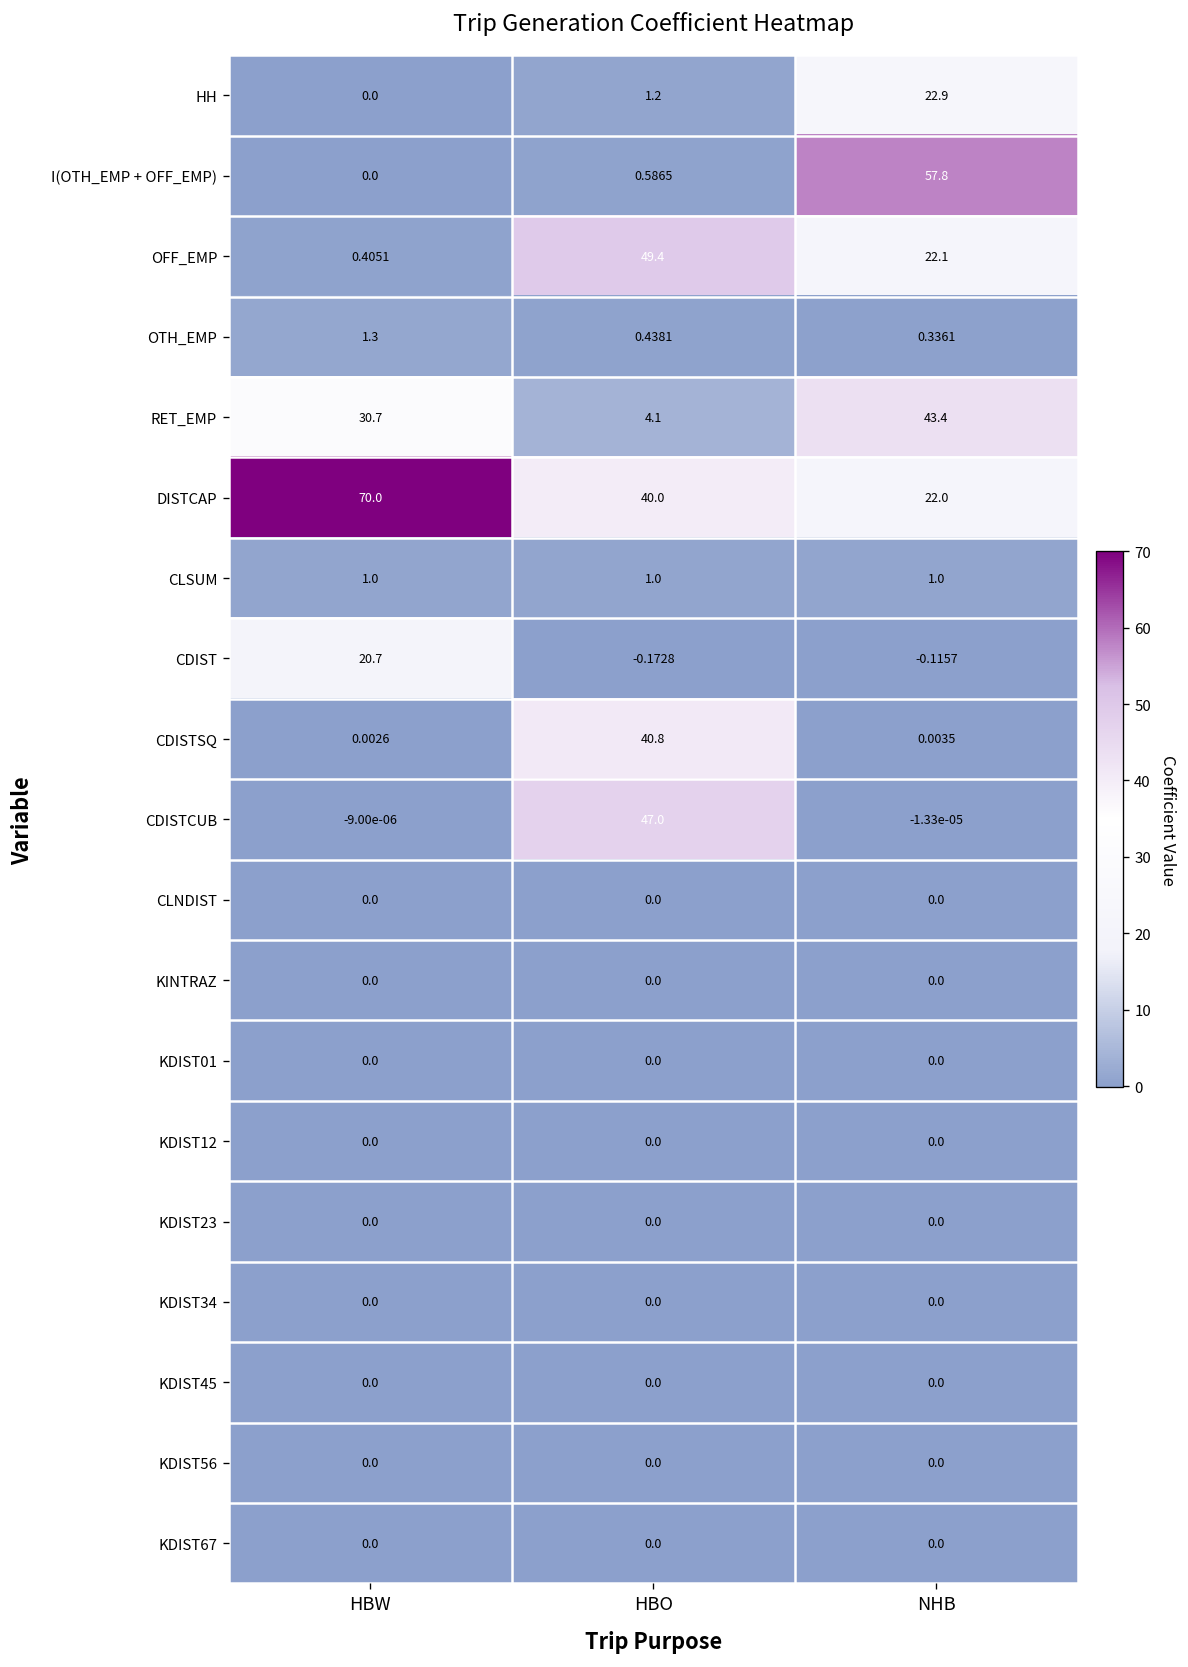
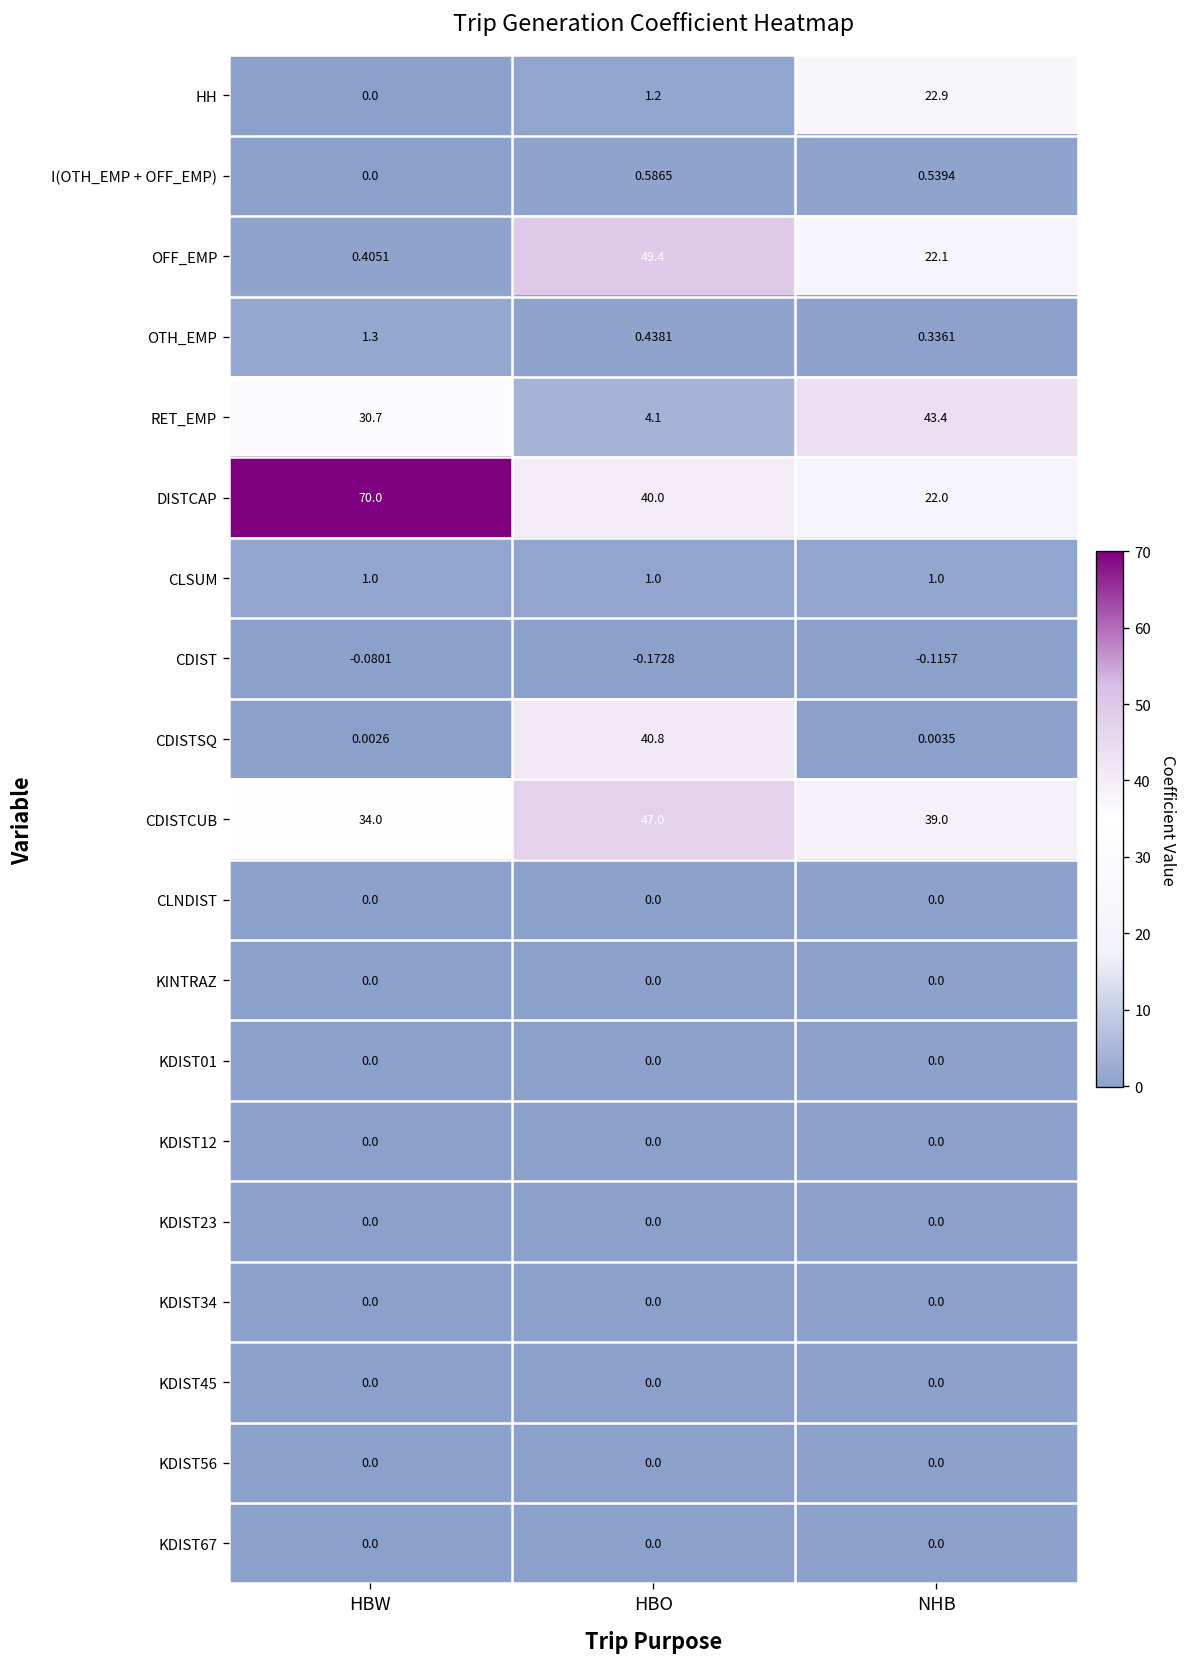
  {
    "HH": {
      "HBW": "0.0",
      "HBO": "1.2",
      "NHB": "22.9"
    },
    "I(OTH_EMP + OFF_EMP)": {
      "HBW": "0.0",
      "HBO": "0.5865",
-     "NHB": "57.8"
+     "NHB": "0.5394"
    },
    "OFF_EMP": {
      "HBW": "0.4051",
      "HBO": "49.4",
      "NHB": "22.1"
    },
    "OTH_EMP": {
      "HBW": "1.3",
      "HBO": "0.4381",
      "NHB": "0.3361"
    },
    "RET_EMP": {
      "HBW": "30.7",
      "HBO": "4.1",
      "NHB": "43.4"
    },
    "DISTCAP": {
      "HBW": "70.0",
      "HBO": "40.0",
      "NHB": "22.0"
    },
    "CLSUM": {
      "HBW": "1.0",
      "HBO": "1.0",
      "NHB": "1.0"
    },
    "CDIST": {
-     "HBW": "20.7",
+     "HBW": "-0.0801",
      "HBO": "-0.1728",
      "NHB": "-0.1157"
    },
    "CDISTSQ": {
      "HBW": "0.0026",
      "HBO": "40.8",
      "NHB": "0.0035"
    },
    "CDISTCUB": {
-     "HBW": "-9.00e-06",
-     "NHB": "-1.33e-05"
+     "HBW": "34.0",
+     "NHB": "39.0"
    },
    "CLNDIST": {
      "HBW": "0.0",
      "HBO": "0.0",
      "NHB": "0.0"
    },
    "KINTRAZ": {
      "HBW": "0.0",
      "HBO": "0.0",
      "NHB": "0.0"
    },
    "KDIST01": {
      "HBW": "0.0",
      "HBO": "0.0",
      "NHB": "0.0"
    },
    "KDIST12": {
      "HBW": "0.0",
      "HBO": "0.0",
      "NHB": "0.0"
    },
    "KDIST23": {
      "HBW": "0.0",
      "HBO": "0.0",
      "NHB": "0.0"
    },
    "KDIST34": {
      "HBW": "0.0",
      "HBO": "0.0",
      "NHB": "0.0"
    },
    "KDIST45": {
      "HBW": "0.0",
      "HBO": "0.0",
      "NHB": "0.0"
    },
    "KDIST56": {
      "HBW": "0.0",
      "HBO": "0.0",
      "NHB": "0.0"
    },
    "KDIST67": {
      "HBW": "0.0",
      "HBO": "0.0",
      "NHB": "0.0"
    }
  }
